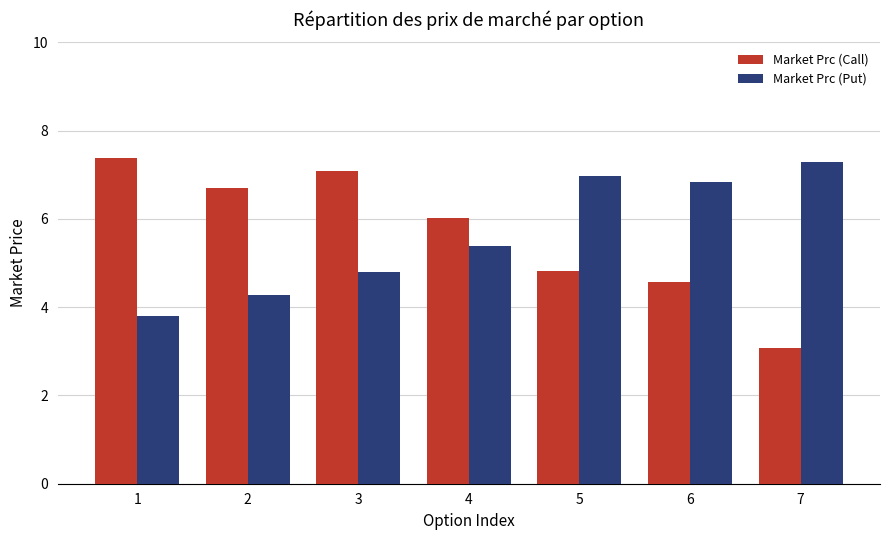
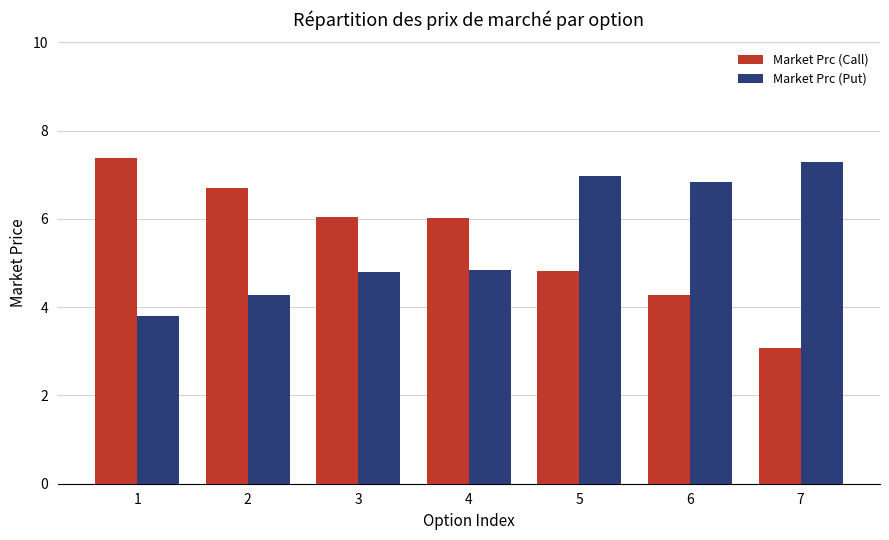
  {
    "Market Prc (Call)": {
      "1": 7.4,
      "2": 6.7,
-     "3": 7.1,
+     "3": 6.0,
      "4": 6.0,
      "5": 4.8,
-     "6": 4.6,
+     "6": 4.3,
      "7": 3.1
    },
    "Market Prc (Put)": {
      "1": 3.8,
      "2": 4.3,
      "3": 4.8,
-     "4": 5.4,
+     "4": 4.9,
      "5": 7.0,
      "6": 6.8,
      "7": 7.3
    }
  }
